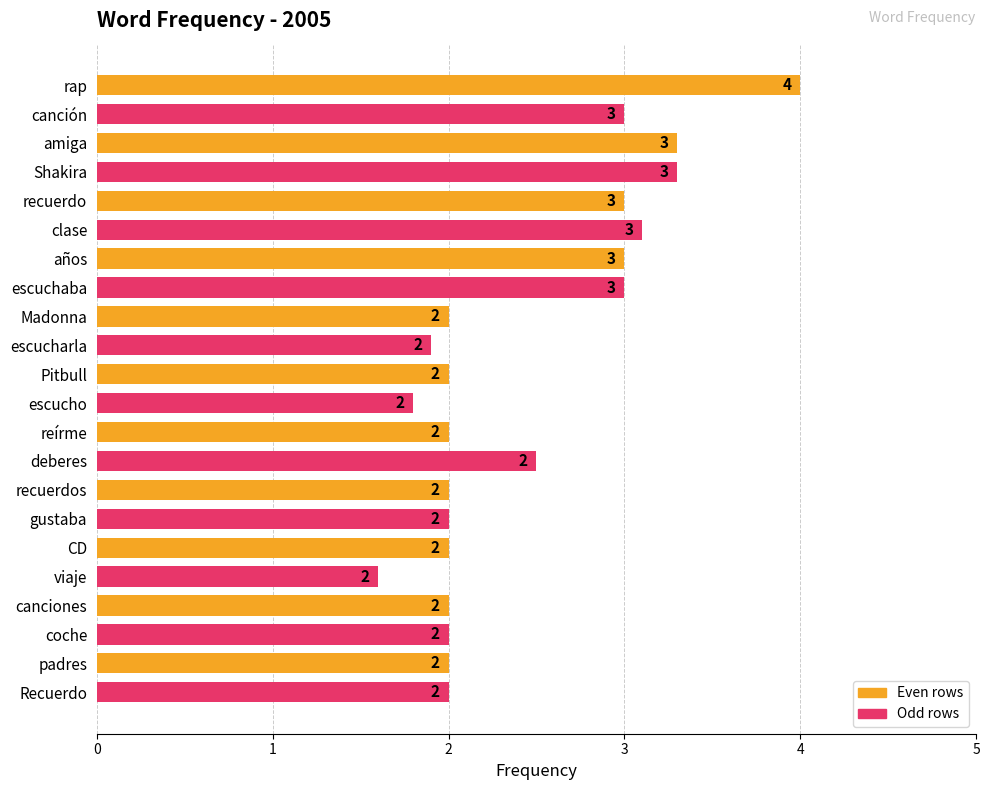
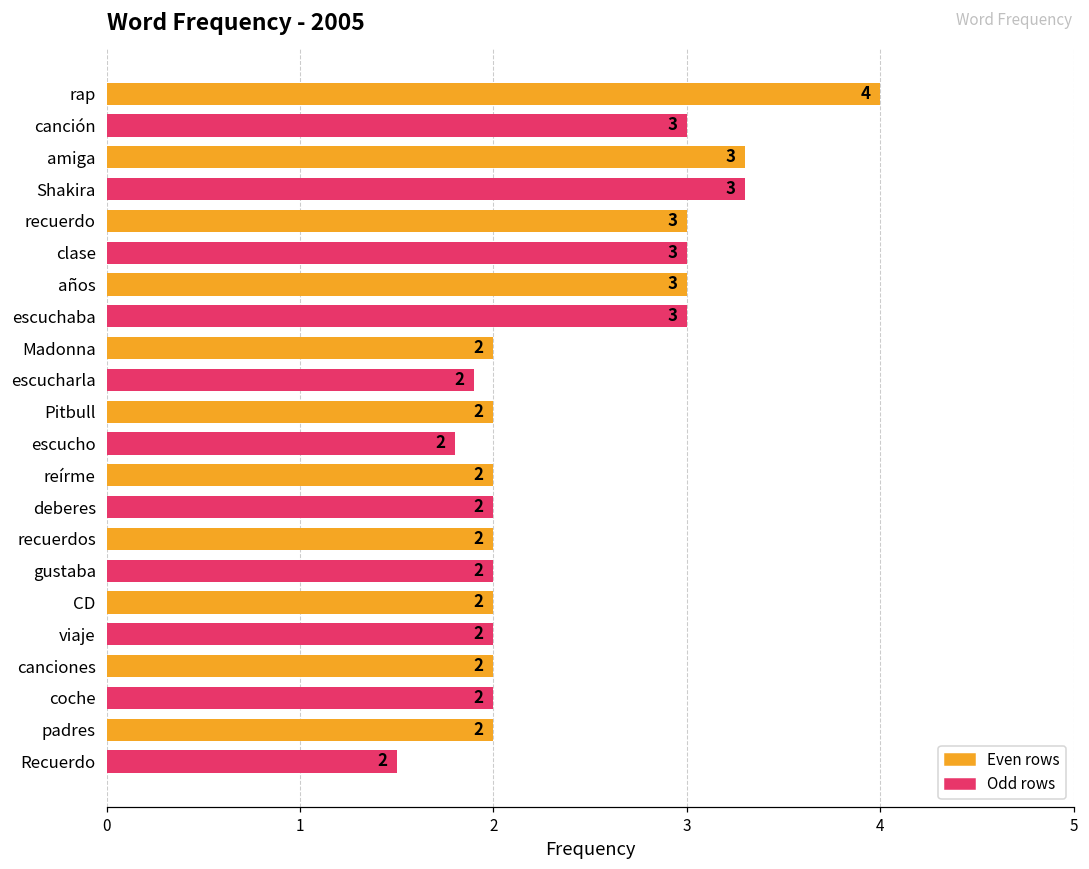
  {
-   "clase": 3.1,
-   "deberes": 2.5,
-   "viaje": 1.6,
-   "Recuerdo": 2.0
+   "clase": 3.0,
+   "deberes": 2.0,
+   "viaje": 2.0,
+   "Recuerdo": 1.5
  }
